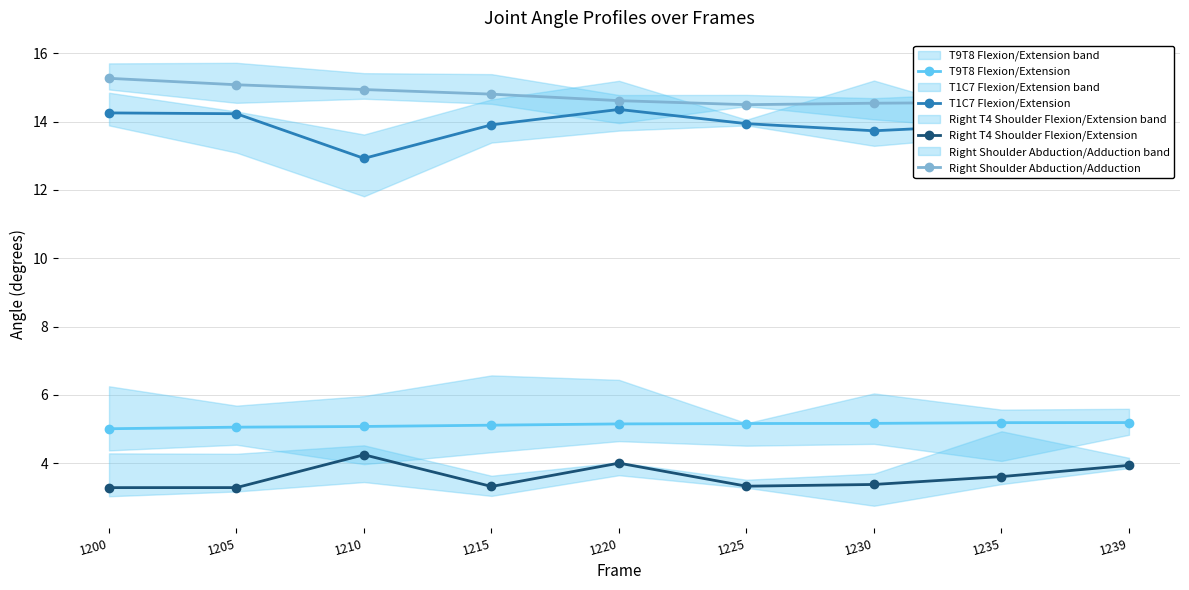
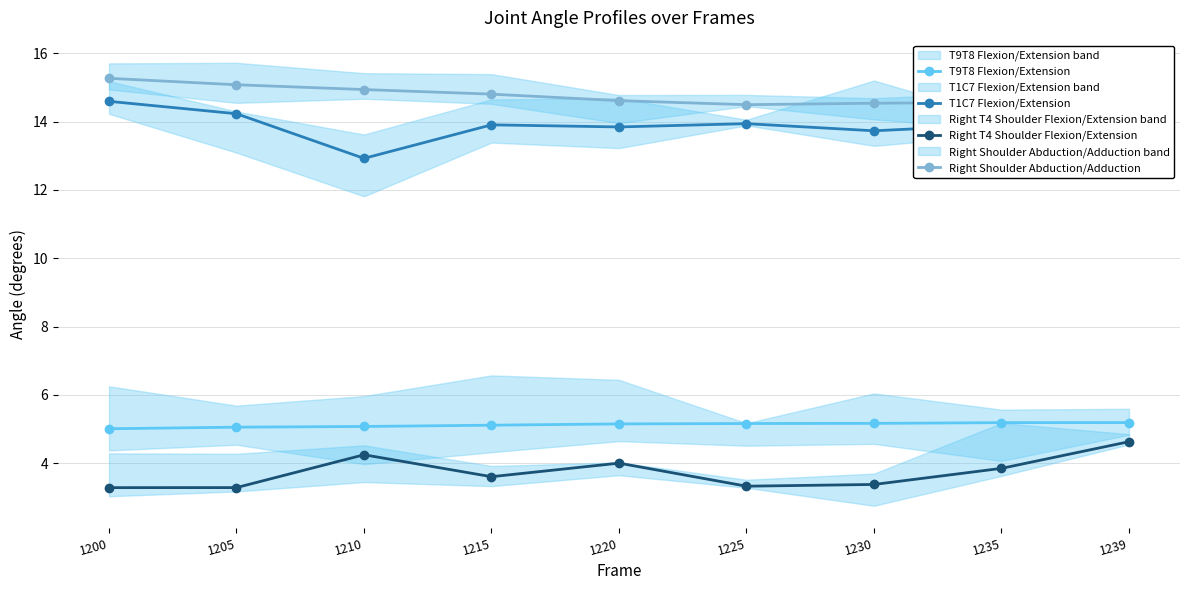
  {
    "T1C7 Flexion/Extension": {
-     "1200": 14.3,
+     "1200": 14.6,
      "1210": 12.9,
      "1215": 13.9,
-     "1220": 14.4,
+     "1220": 13.8,
      "1225": 13.9,
      "1230": 13.7
    },
    "Right T4 Shoulder Flexion/Extension": {
      "1200": 3.3,
      "1205": 3.3,
      "1210": 4.2,
-     "1215": 3.3,
+     "1215": 3.6,
      "1225": 3.3,
      "1230": 3.4,
-     "1235": 3.6,
-     "1239": 3.9
+     "1235": 3.8,
+     "1239": 4.6
    }
  }
